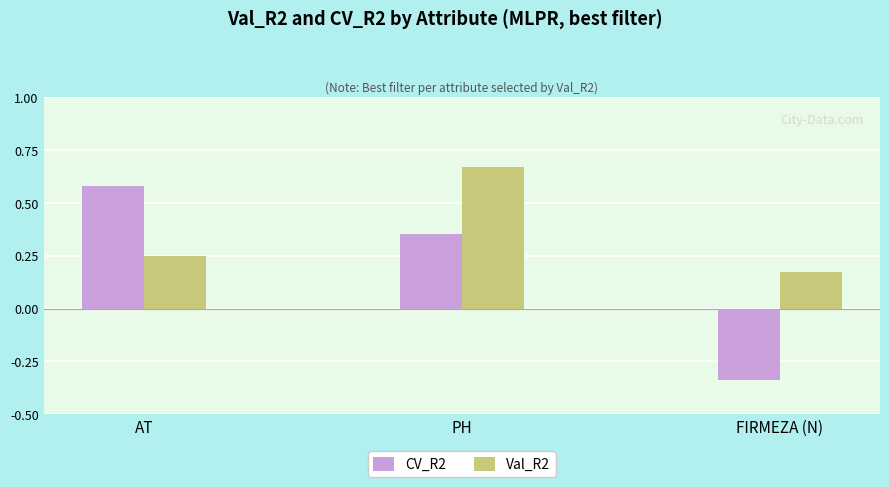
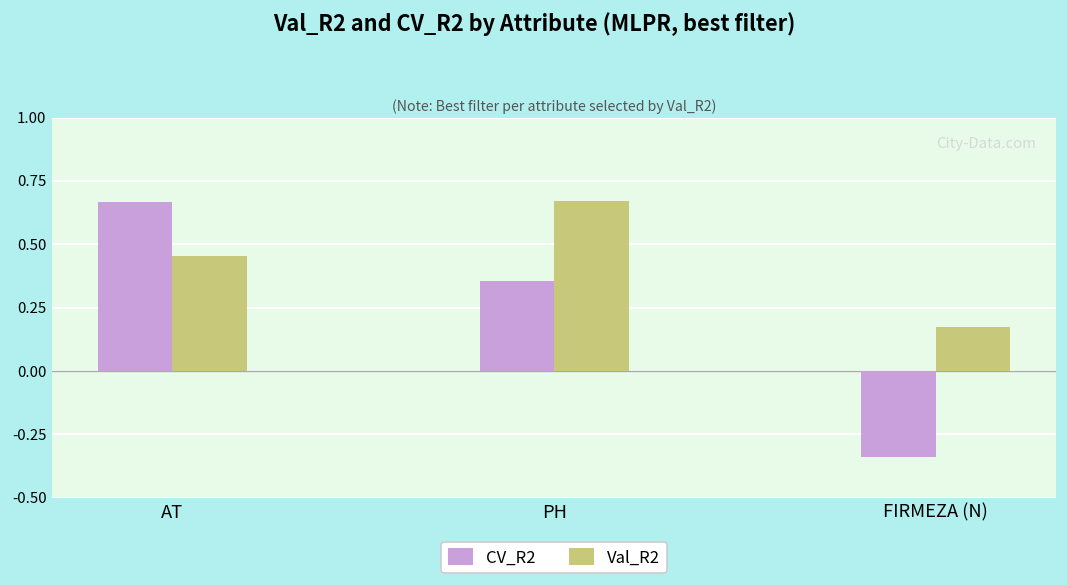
  {
    "CV_R2": {
-     "AT": 0.58,
+     "AT": 0.67,
      "PH": 0.35,
      "FIRMEZA (N)": -0.34
    },
    "Val_R2": {
-     "AT": 0.25,
+     "AT": 0.45,
      "PH": 0.67,
      "FIRMEZA (N)": 0.17
    }
  }
